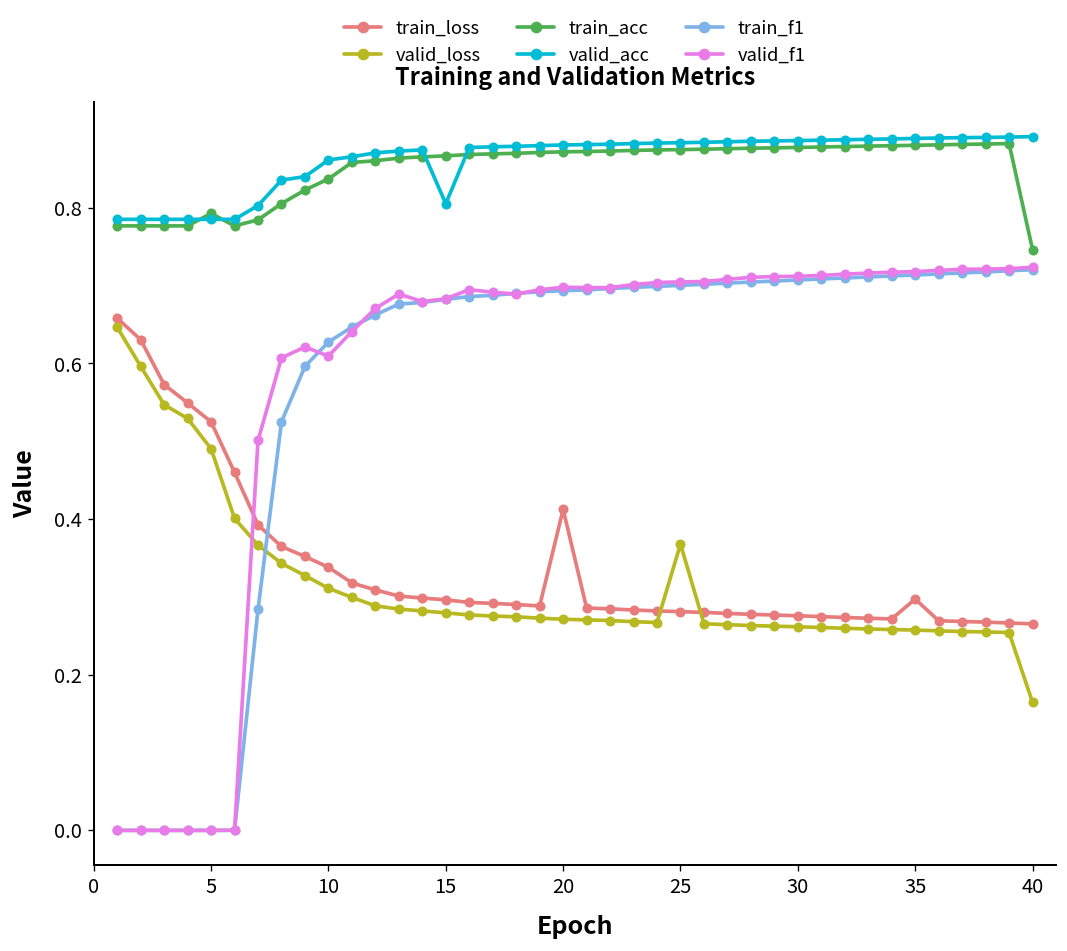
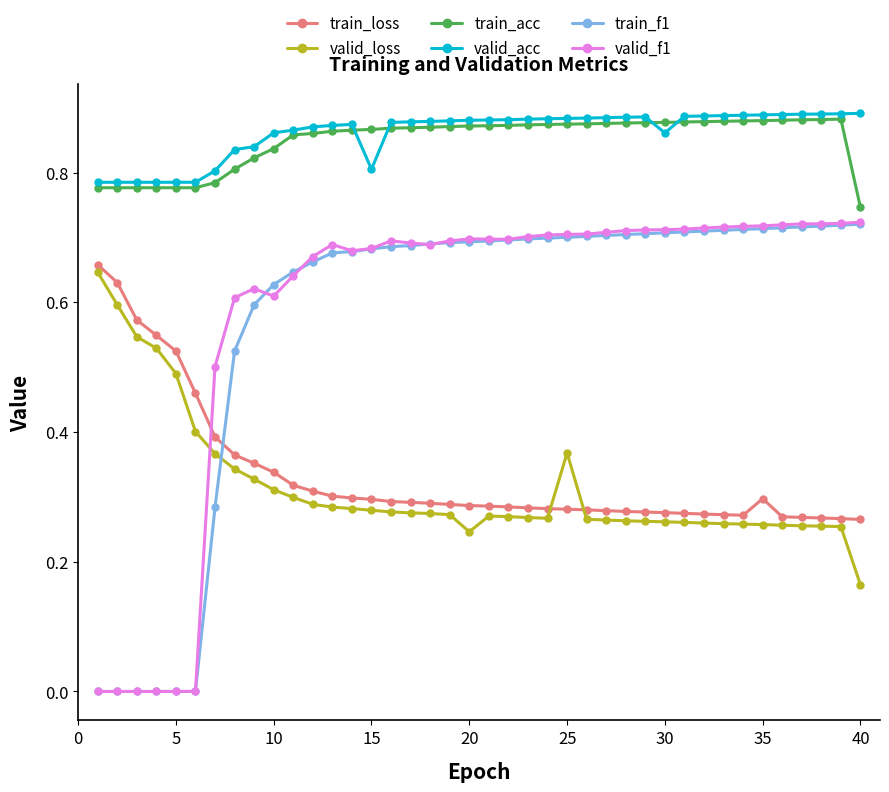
  {
    "train_loss": {
      "5": 0.52,
      "10": 0.34,
      "15": 0.30,
-     "20": 0.41,
+     "20": 0.29,
      "25": 0.28,
      "30": 0.28,
      "35": 0.30,
      "40": 0.27
    },
    "valid_loss": {
      "5": 0.49,
      "10": 0.31,
      "15": 0.28,
-     "20": 0.27,
+     "20": 0.25,
      "25": 0.37,
      "30": 0.26,
      "35": 0.26,
      "40": 0.16
    },
    "train_acc": {
-     "5": 0.79,
+     "5": 0.78,
      "10": 0.84,
      "15": 0.87,
      "20": 0.87,
      "25": 0.87,
      "30": 0.88,
      "35": 0.88,
      "40": 0.75
    },
    "valid_acc": {
      "5": 0.79,
      "10": 0.86,
      "15": 0.81,
      "20": 0.88,
      "25": 0.88,
-     "30": 0.89,
+     "30": 0.86,
      "35": 0.89,
      "40": 0.89
    },
    "train_f1": {
      "10": 0.63,
      "20": 0.69,
      "25": 0.70,
      "30": 0.71,
      "35": 0.71
    },
    "valid_f1": {
      "10": 0.61,
      "20": 0.70,
      "25": 0.70,
      "30": 0.71,
      "35": 0.72
    }
  }
